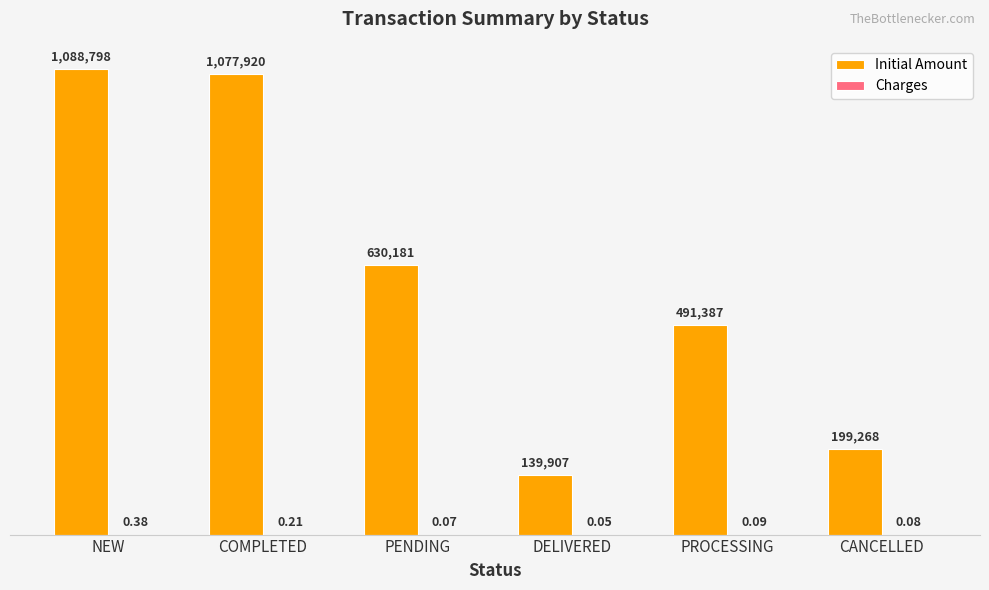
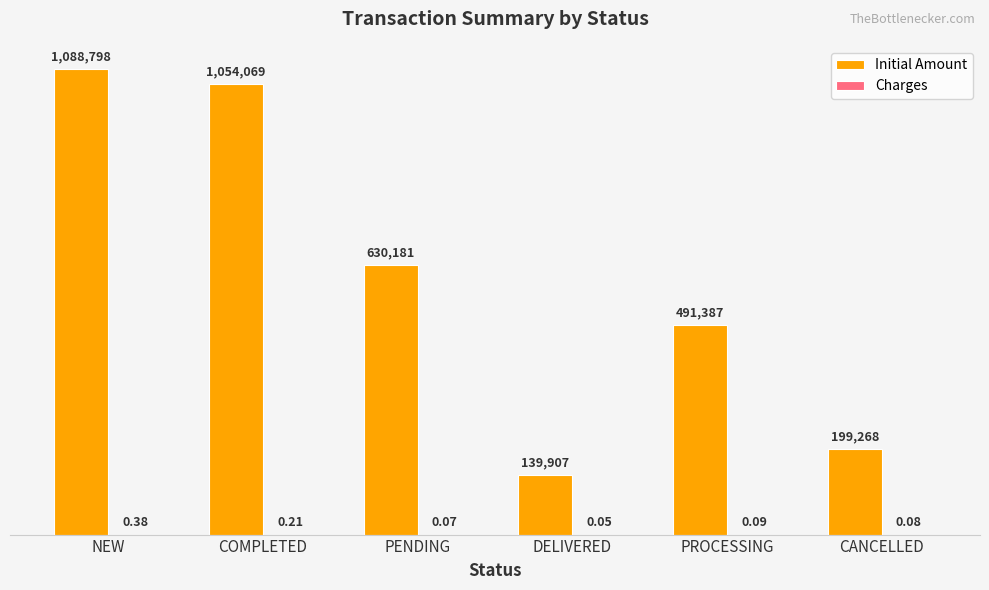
  {
    "Initial Amount": {
      "NEW": "1,088,798",
-     "COMPLETED": "1,077,920",
+     "COMPLETED": "1,054,069",
      "PENDING": "630,181",
      "DELIVERED": "139,907",
      "PROCESSING": "491,387",
      "CANCELLED": "199,268"
    },
    "Charges": {
      "NEW": "0.38",
      "COMPLETED": "0.21",
      "PENDING": "0.07",
      "DELIVERED": "0.05",
      "PROCESSING": "0.09",
      "CANCELLED": "0.08"
    }
  }
